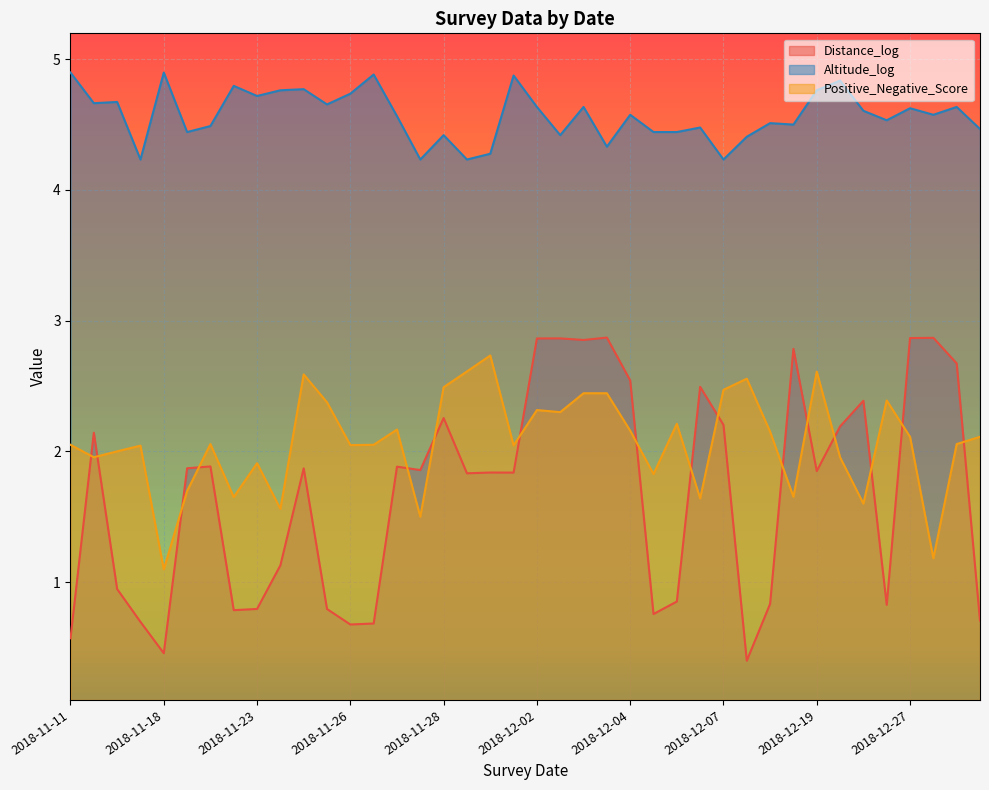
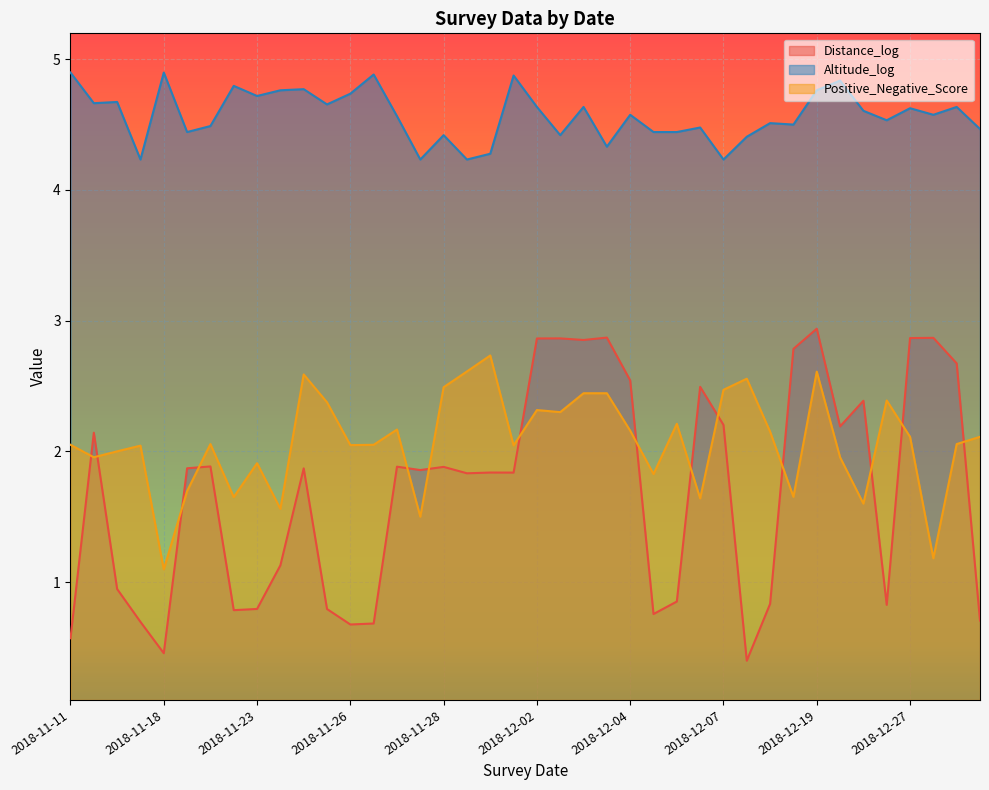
  {
    "Distance_log": {
-     "2018-11-28": 2.25,
-     "2018-12-19": 1.85
+     "2018-11-28": 1.88,
+     "2018-12-19": 2.94
    },
    "Altitude_log": {
      "2018-11-28": 4.42
    },
    "Positive_Negative_Score": {
      "2018-11-28": 2.49,
      "2018-12-19": 2.61
    }
  }
